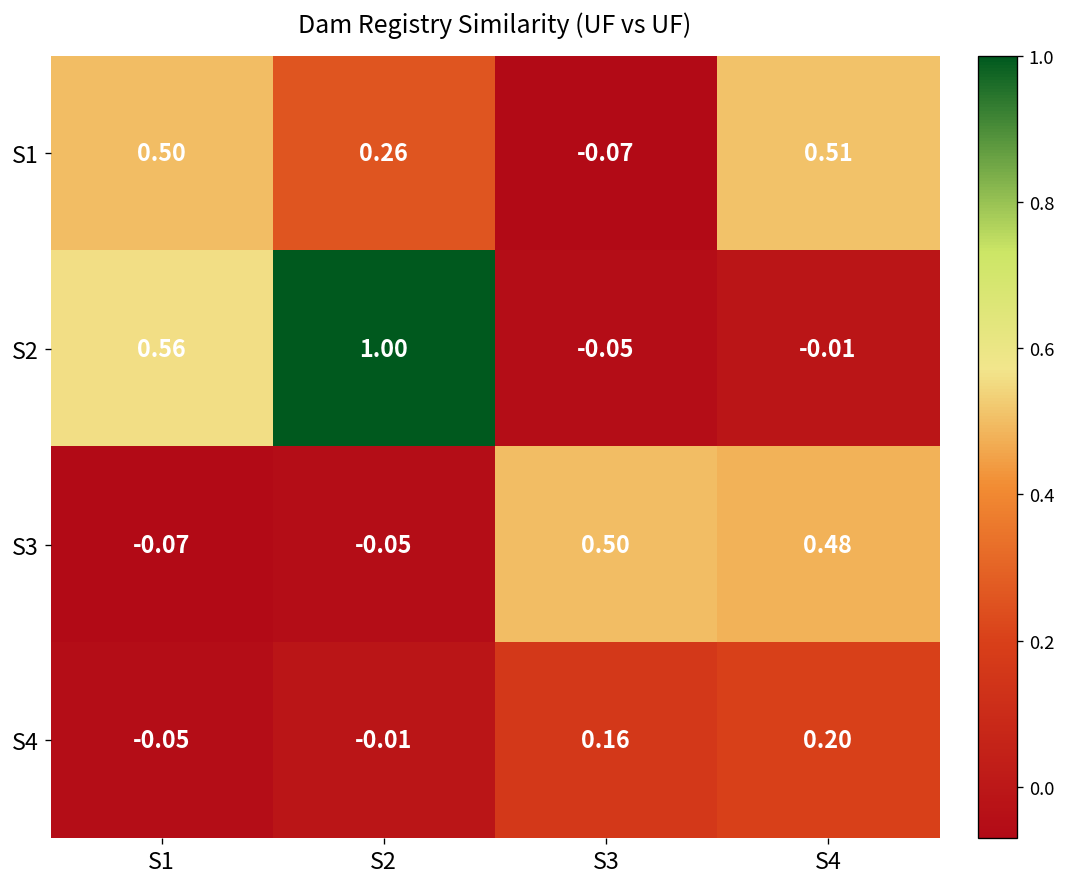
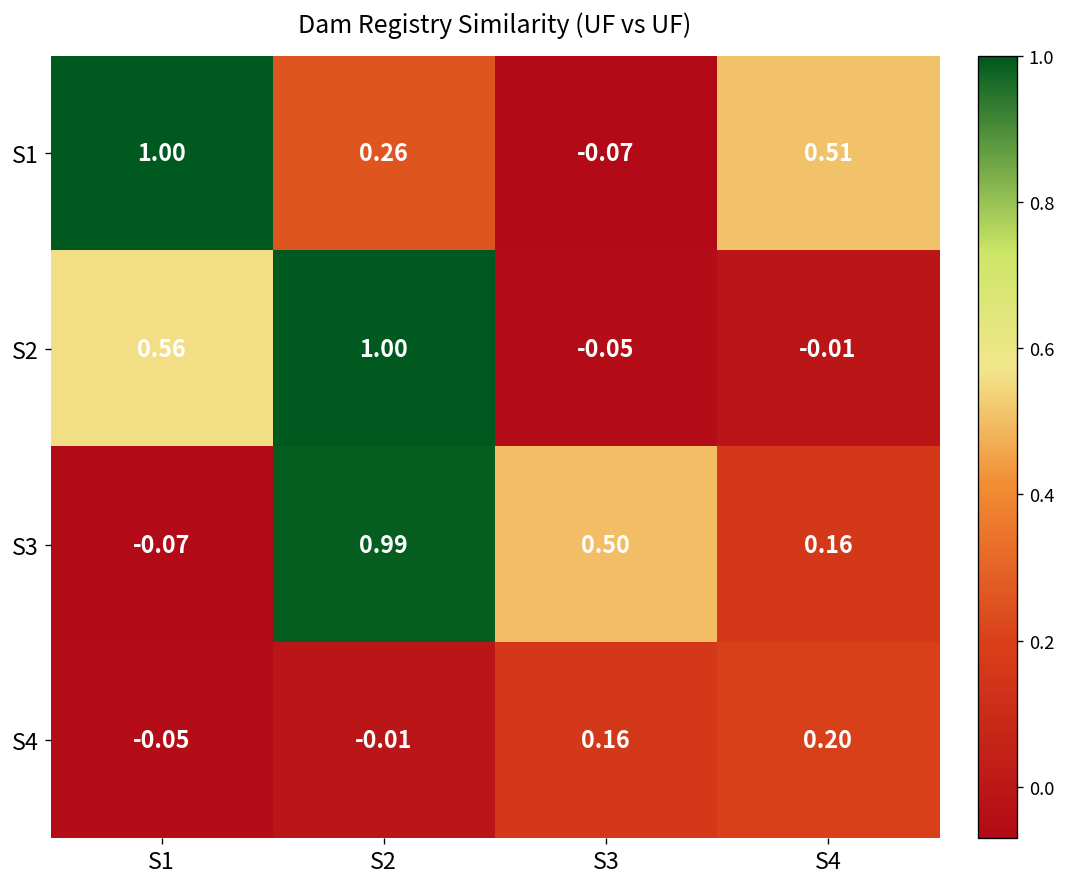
  {
    "S1": {
-     "S1": 0.50,
+     "S1": 1.00,
      "S2": 0.26,
      "S3": -0.07,
      "S4": 0.51
    },
    "S2": {
      "S1": 0.56,
      "S2": 1.00,
      "S3": -0.05,
      "S4": -0.01
    },
    "S3": {
      "S1": -0.07,
-     "S2": -0.05,
+     "S2": 0.99,
      "S3": 0.50,
-     "S4": 0.48
+     "S4": 0.16
    },
    "S4": {
      "S1": -0.05,
      "S2": -0.01,
      "S3": 0.16,
      "S4": 0.20
    }
  }
